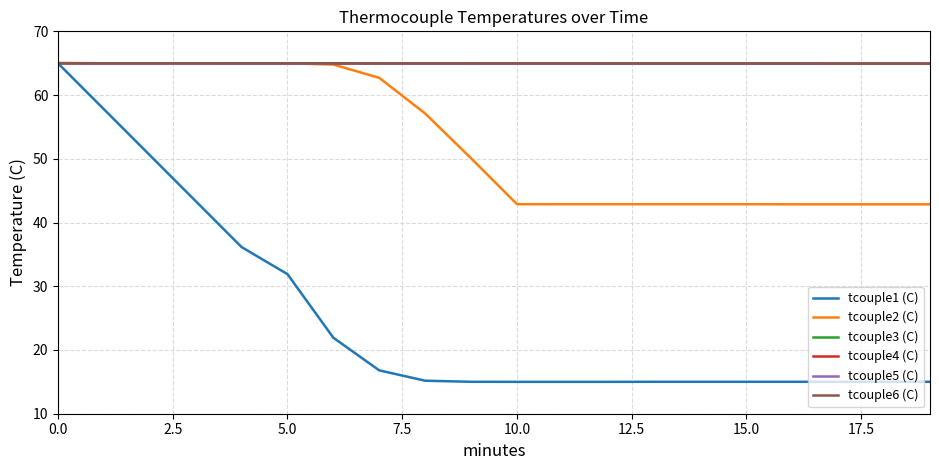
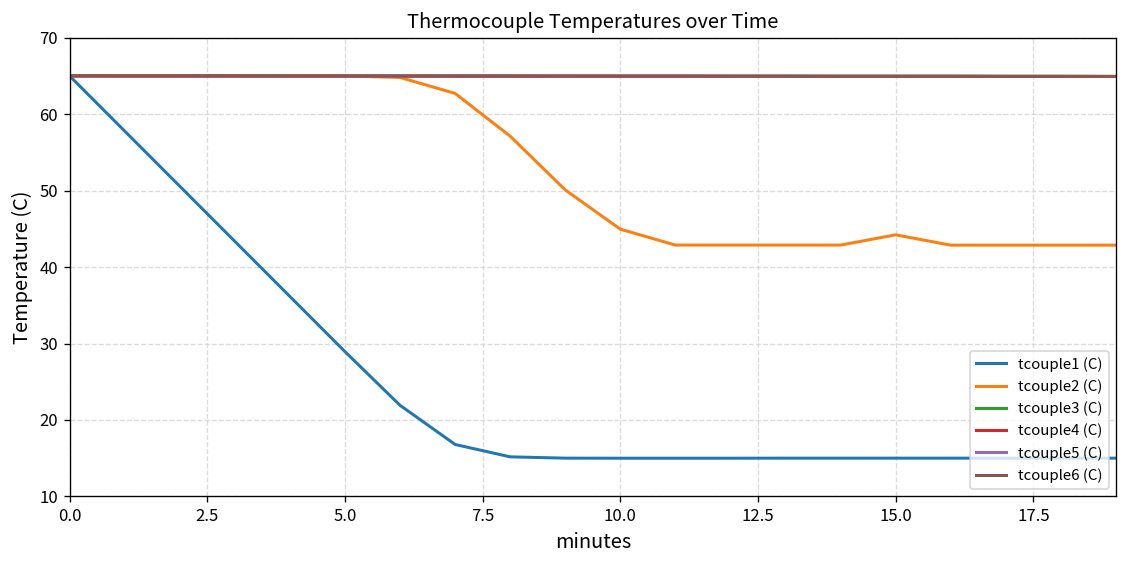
  {
    "tcouple1 (C)": {
-     "5.0": 32,
+     "5.0": 29,
      "10.0": 15,
      "15.0": 15
    },
    "tcouple2 (C)": {
-     "10.0": 43,
-     "15.0": 43
+     "10.0": 45,
+     "15.0": 44
    }
  }
